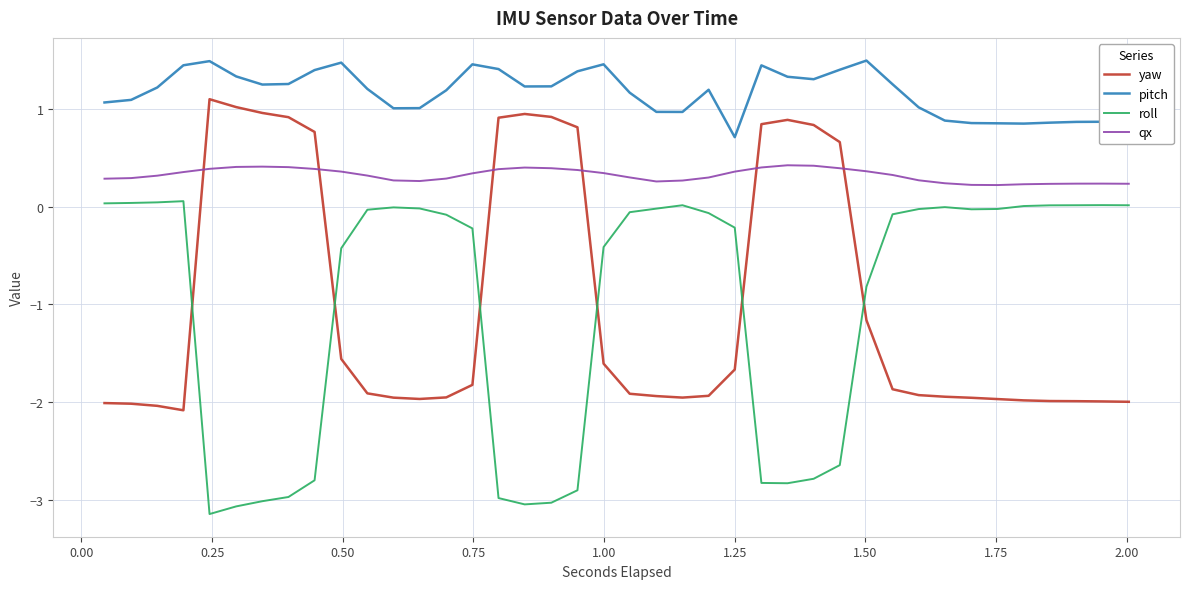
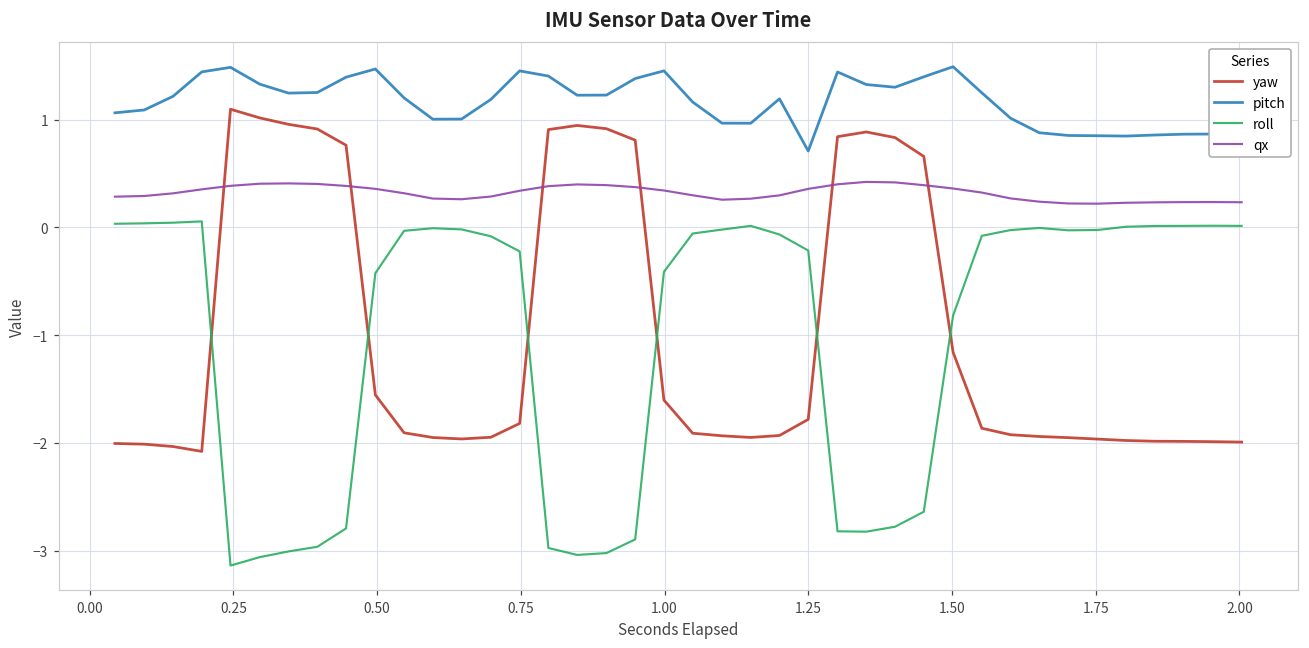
  {
    "yaw": {
-     "1.25": -1.7
+     "1.25": -1.8
    },
    "pitch": {
      "1.25": 0.7
    },
    "roll": {
      "1.25": -0.2
    },
    "qx": {
      "1.25": 0.4
    }
  }
